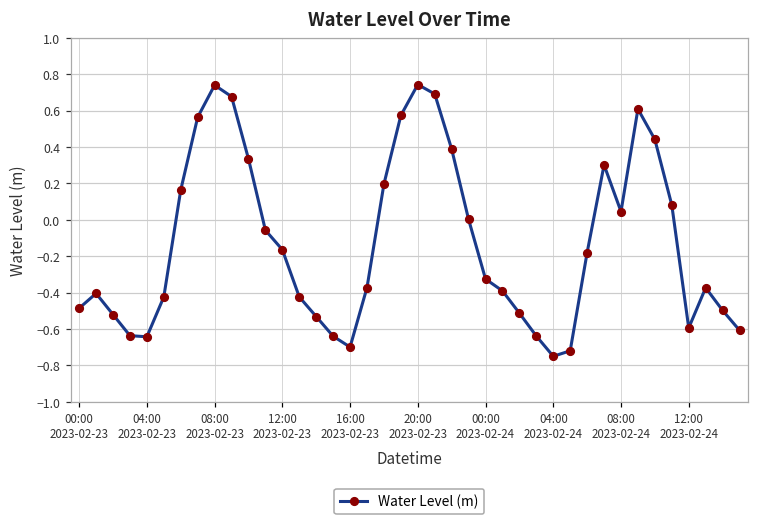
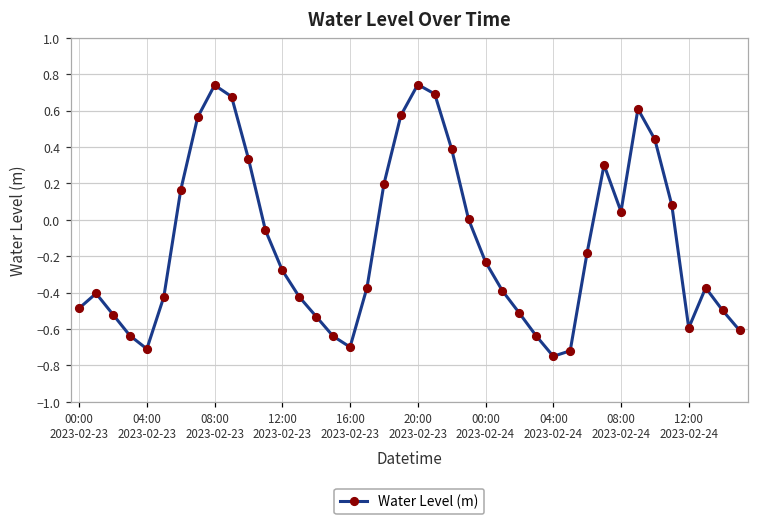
  {
    "00:00 2023-02-23": -0.49,
-   "04:00 2023-02-23": -0.64,
+   "04:00 2023-02-23": -0.71,
    "08:00 2023-02-23": 0.74,
-   "12:00 2023-02-23": -0.16,
+   "12:00 2023-02-23": -0.28,
    "16:00 2023-02-23": -0.70,
    "20:00 2023-02-23": 0.74,
-   "00:00 2023-02-24": -0.33,
+   "00:00 2023-02-24": -0.23,
    "04:00 2023-02-24": -0.75,
    "08:00 2023-02-24": 0.04,
    "12:00 2023-02-24": -0.59
  }
